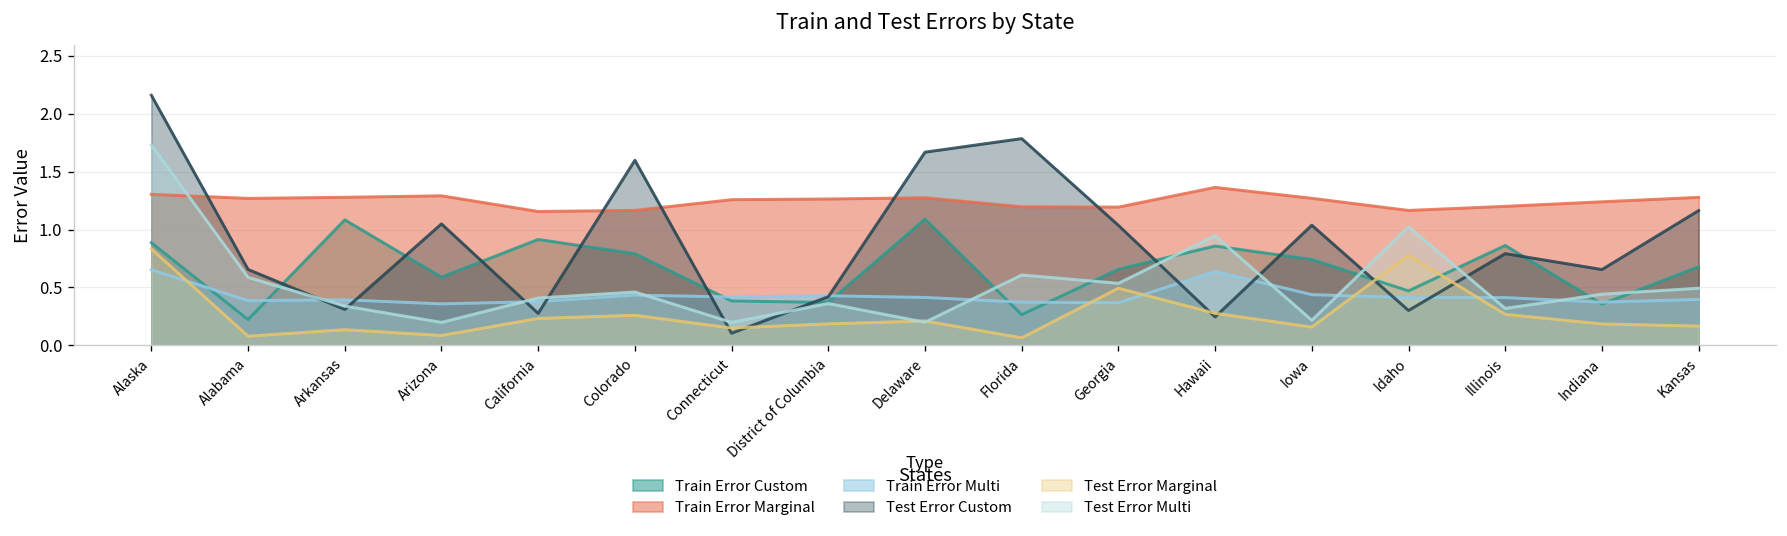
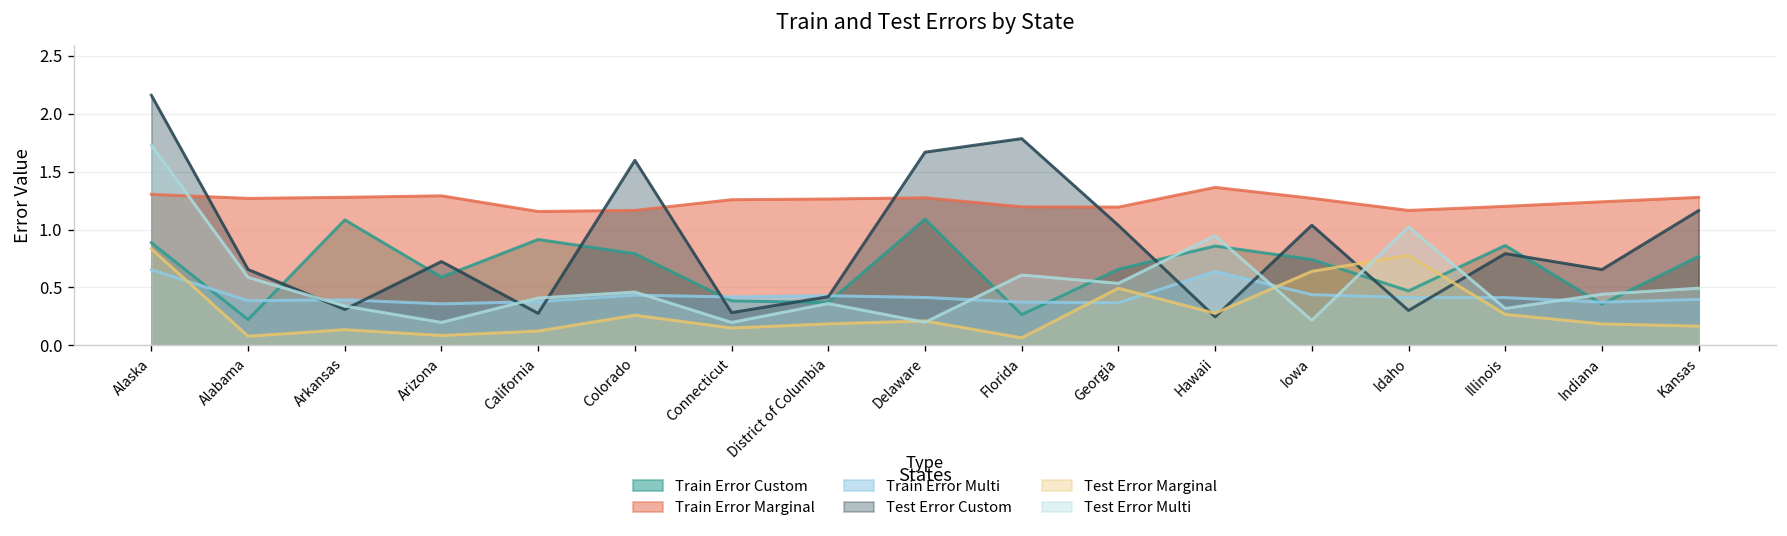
  {
    "Train Error Custom": {
      "Alaska": 0.9,
      "Alabama": 0.2,
      "Arkansas": 1.1,
      "Arizona": 0.6,
      "California": 0.9,
      "Colorado": 0.8,
      "Connecticut": 0.4,
      "Delaware": 1.1,
      "Florida": 0.3,
      "Georgia": 0.7,
      "Hawaii": 0.9,
      "Iowa": 0.7,
      "Idaho": 0.5,
      "Illinois": 0.9,
-     "Kansas": 0.7
+     "Kansas": 0.8
    },
    "Train Error Marginal": {
      "Alaska": 1.3,
      "Alabama": 1.3,
      "Arkansas": 1.3,
      "Arizona": 1.3,
      "California": 1.2,
      "Colorado": 1.2,
      "Connecticut": 1.3,
      "District of Columbia": 1.3,
      "Delaware": 1.3,
      "Florida": 1.2,
      "Georgia": 1.2,
      "Hawaii": 1.4,
      "Iowa": 1.3,
      "Idaho": 1.2,
      "Illinois": 1.2,
      "Indiana": 1.2,
      "Kansas": 1.3
    },
    "Test Error Custom": {
      "Alaska": 2.2,
      "Alabama": 0.7,
      "Arkansas": 0.3,
-     "Arizona": 1.0,
+     "Arizona": 0.7,
      "California": 0.3,
      "Colorado": 1.6,
-     "Connecticut": 0.1,
+     "Connecticut": 0.3,
      "Delaware": 1.7,
      "Florida": 1.8,
      "Georgia": 1.0,
      "Hawaii": 0.2,
      "Iowa": 1.0,
      "Idaho": 0.3,
      "Illinois": 0.8,
      "Indiana": 0.7,
      "Kansas": 1.2
    },
    "Test Error Marginal": {
      "Alaska": 0.8,
      "Alabama": 0.1,
      "Arkansas": 0.1,
      "Arizona": 0.1,
-     "California": 0.2,
+     "California": 0.1,
      "Colorado": 0.3,
      "Connecticut": 0.2,
      "District of Columbia": 0.2,
      "Florida": 0.1,
      "Georgia": 0.5,
      "Hawaii": 0.3,
-     "Iowa": 0.2,
+     "Iowa": 0.6,
      "Idaho": 0.8,
      "Illinois": 0.3,
      "Indiana": 0.2,
      "Kansas": 0.2
    }
  }
